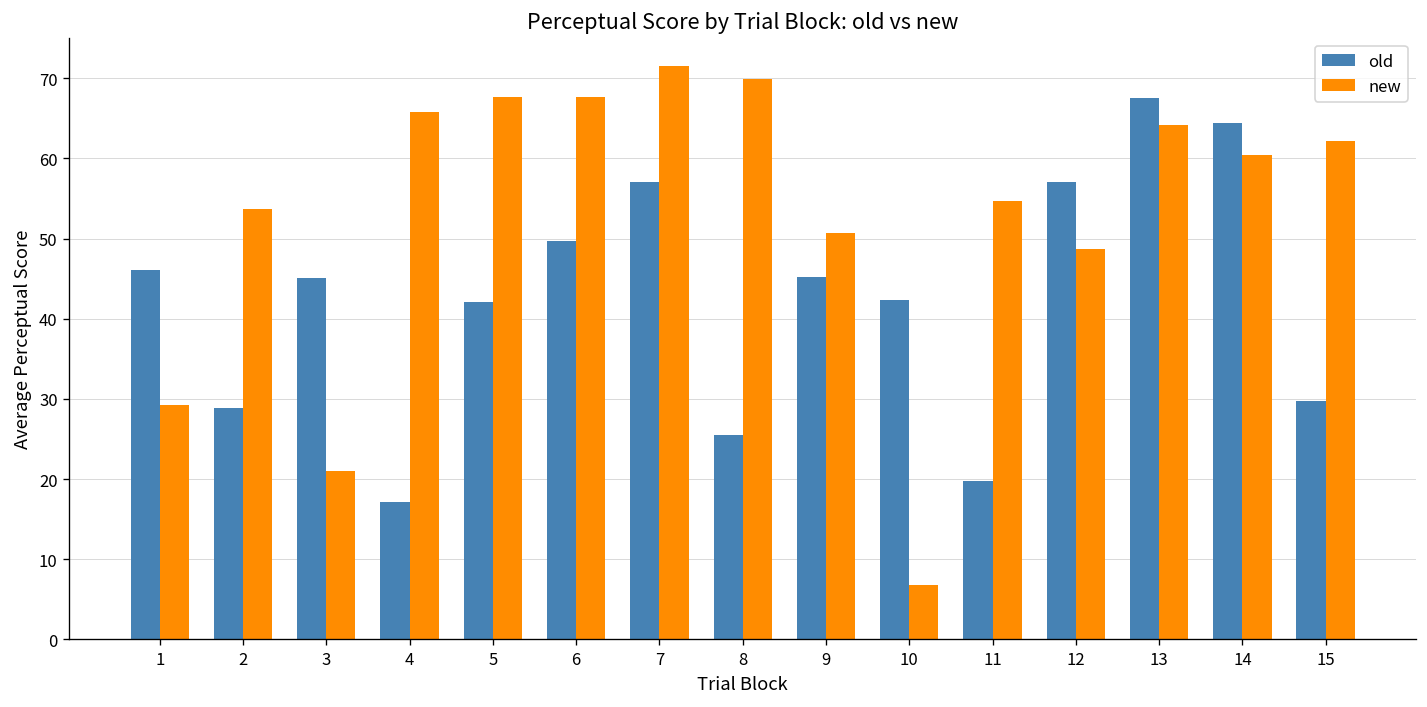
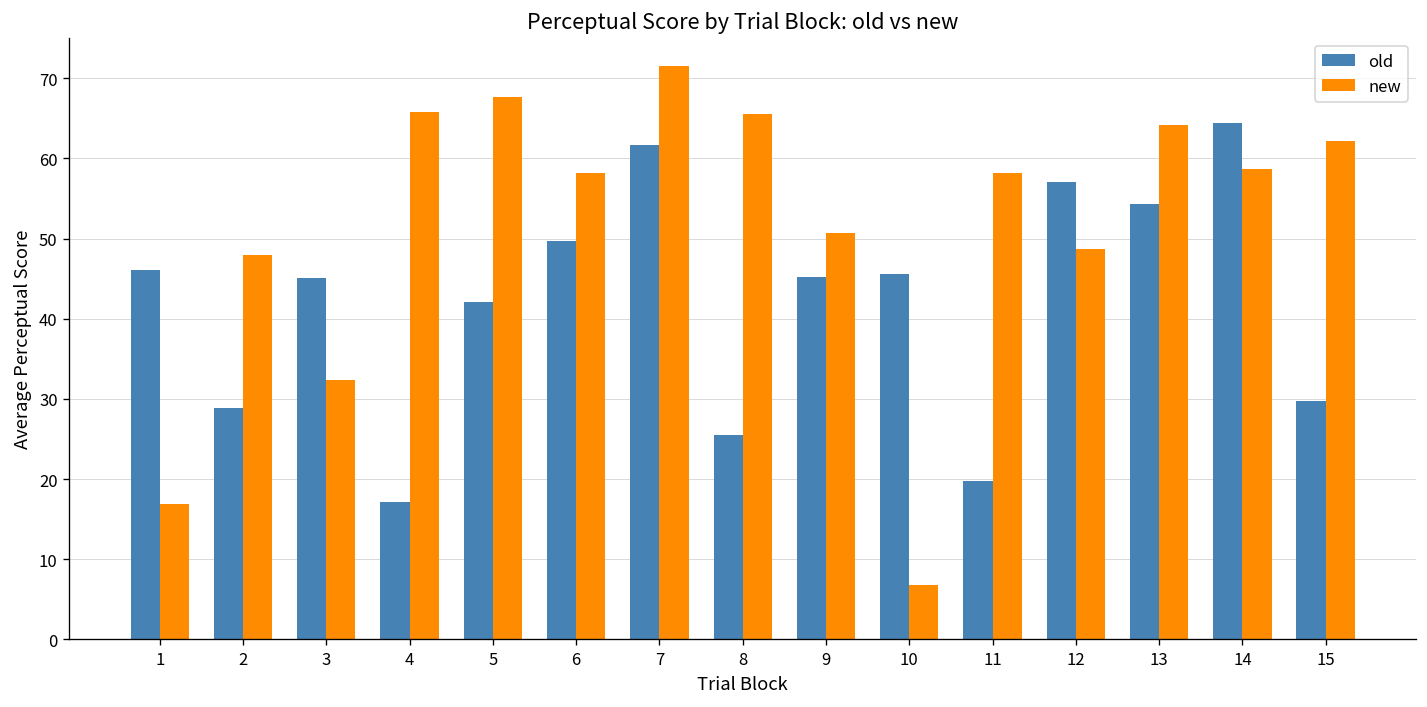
  {
    "old": {
      "1": 46,
      "2": 29,
      "3": 45,
      "4": 17,
      "5": 42,
      "6": 50,
-     "7": 57,
+     "7": 62,
      "8": 26,
      "9": 45,
-     "10": 42,
+     "10": 46,
      "11": 20,
      "12": 57,
-     "13": 68,
+     "13": 54,
      "14": 64,
      "15": 30
    },
    "new": {
-     "1": 29,
-     "2": 54,
-     "3": 21,
+     "1": 17,
+     "2": 48,
+     "3": 32,
      "4": 66,
      "5": 68,
-     "6": 68,
+     "6": 58,
      "7": 71,
-     "8": 70,
+     "8": 66,
      "9": 51,
      "10": 7,
-     "11": 55,
+     "11": 58,
      "12": 49,
      "13": 64,
-     "14": 60,
+     "14": 59,
      "15": 62
    }
  }
